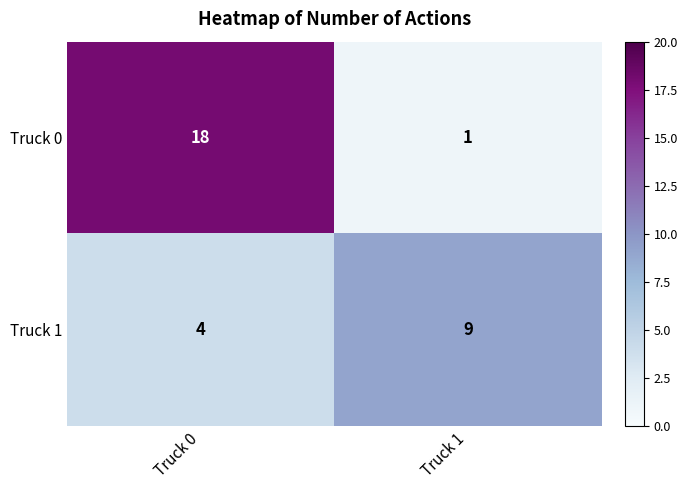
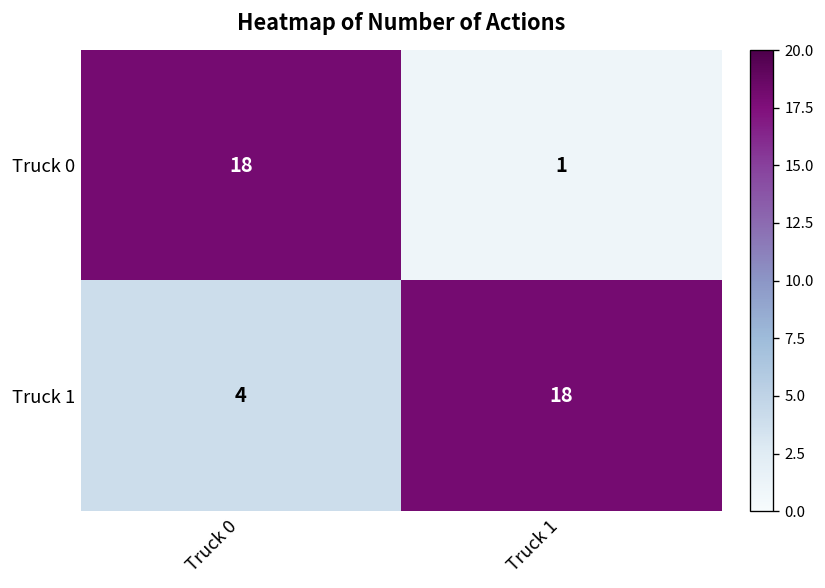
  {
    "Truck 0": {
      "Truck 0": 18,
      "Truck 1": 1
    },
    "Truck 1": {
      "Truck 0": 4,
-     "Truck 1": 9
+     "Truck 1": 18
    }
  }
